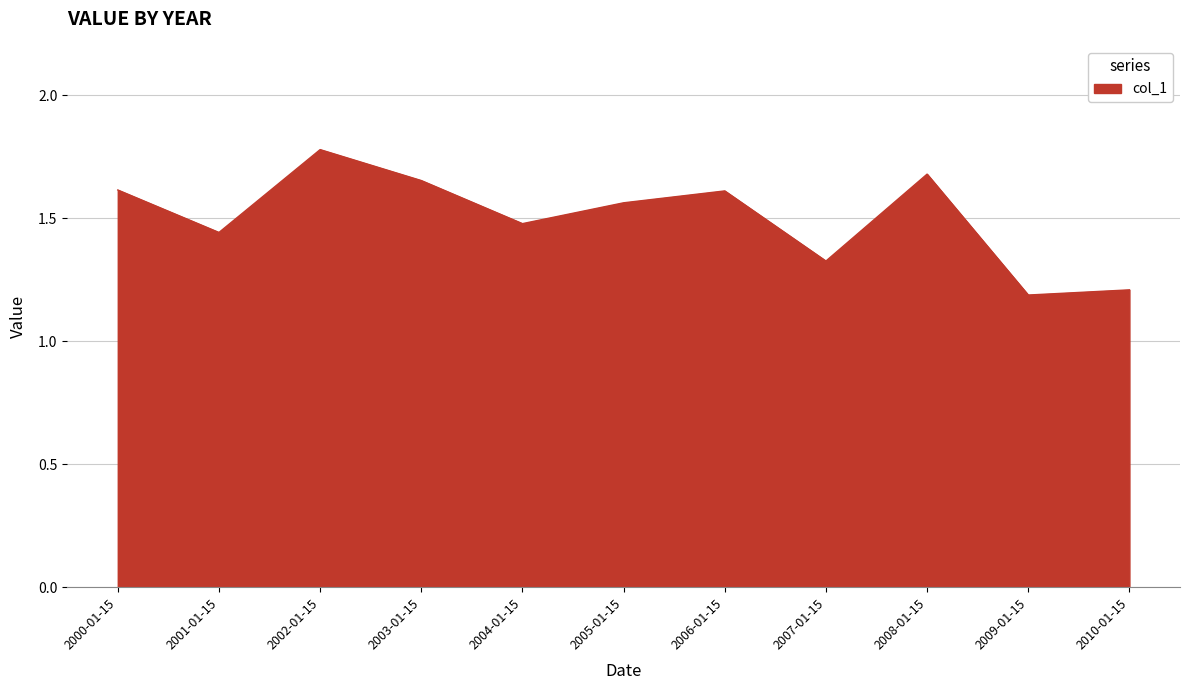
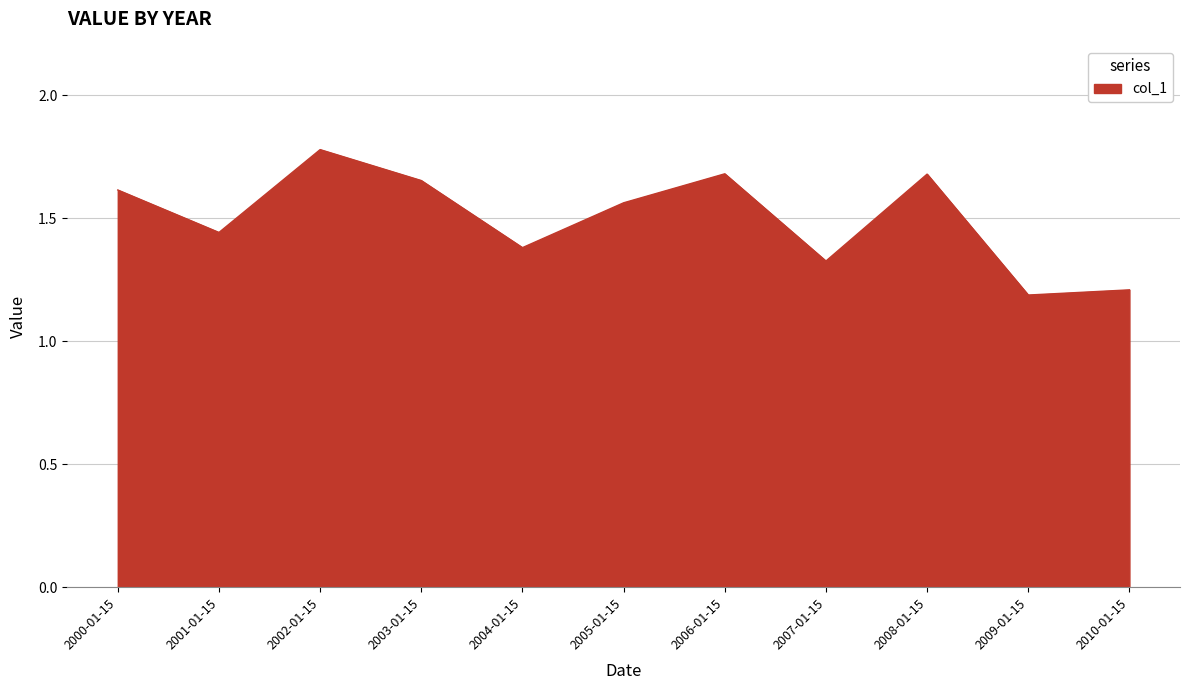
  {
    "2000-01-15": 1.61,
    "2001-01-15": 1.44,
    "2002-01-15": 1.78,
    "2003-01-15": 1.65,
-   "2004-01-15": 1.48,
+   "2004-01-15": 1.38,
    "2005-01-15": 1.56,
-   "2006-01-15": 1.61,
+   "2006-01-15": 1.68,
    "2007-01-15": 1.33,
    "2008-01-15": 1.68,
    "2009-01-15": 1.19,
    "2010-01-15": 1.21
  }
